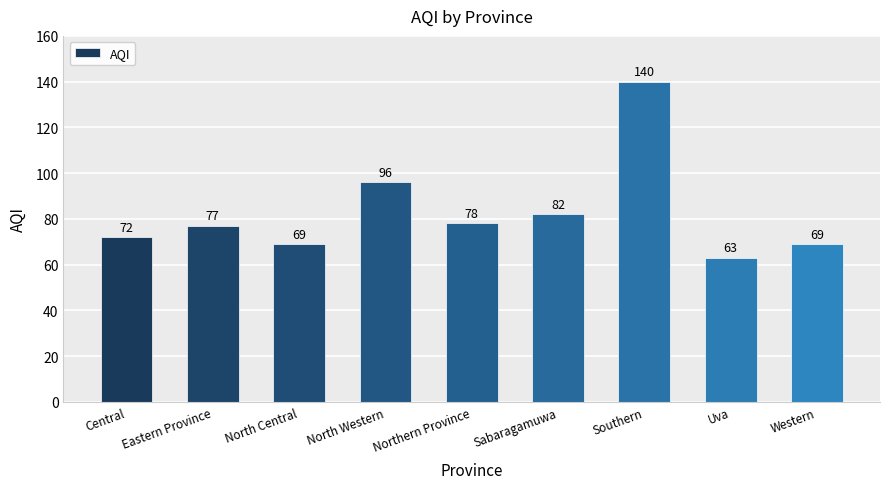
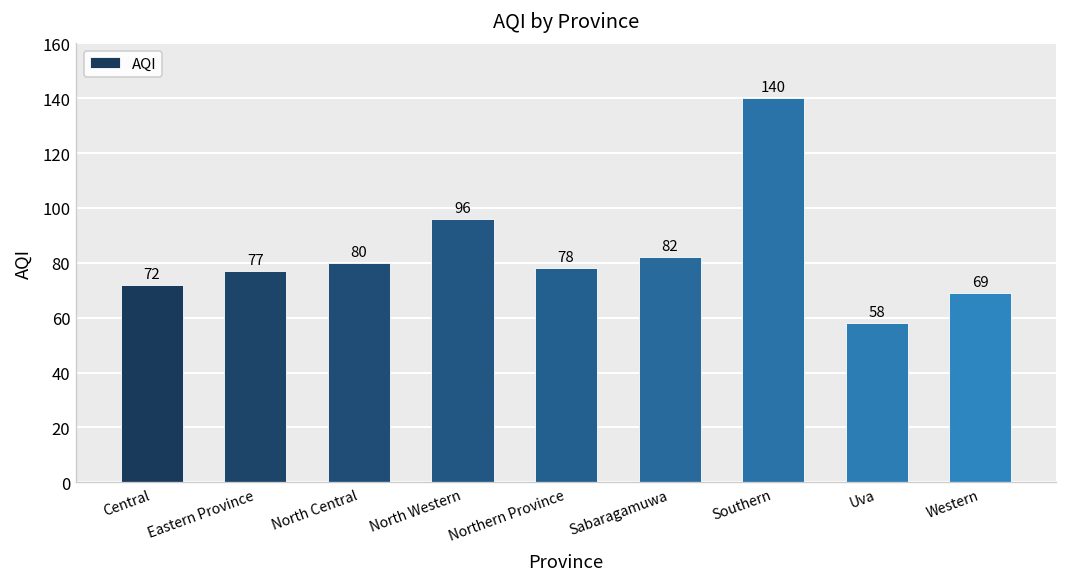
  {
    "Central": 72,
    "Eastern Province": 77,
-   "North Central": 69,
+   "North Central": 80,
    "North Western": 96,
    "Northern Province": 78,
    "Sabaragamuwa": 82,
    "Southern": 140,
-   "Uva": 63,
+   "Uva": 58,
    "Western": 69
  }
